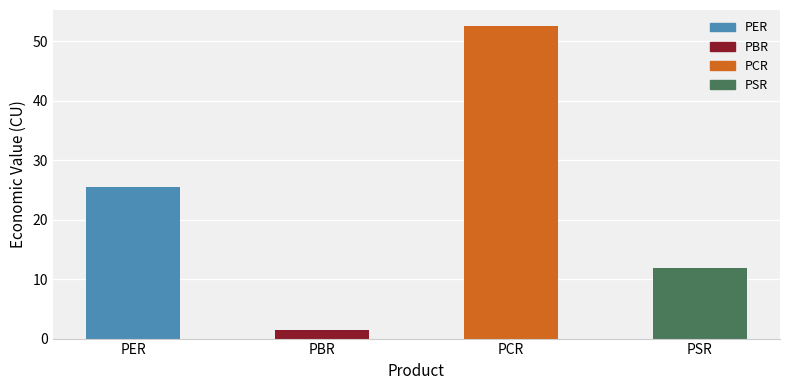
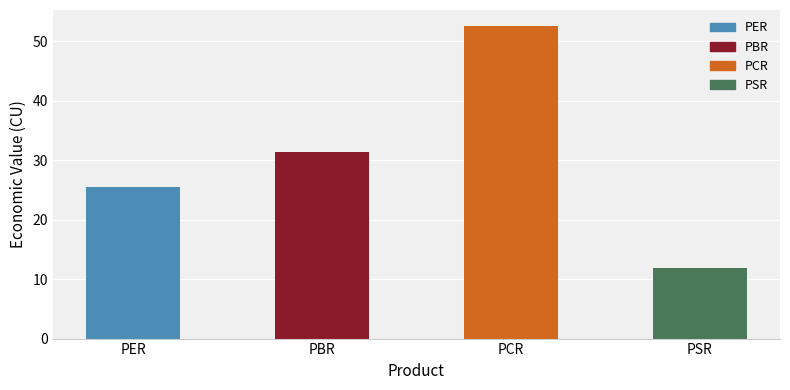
  {
    "PER": 26,
-   "PBR": 2,
+   "PBR": 31,
    "PCR": 53,
    "PSR": 12
  }
